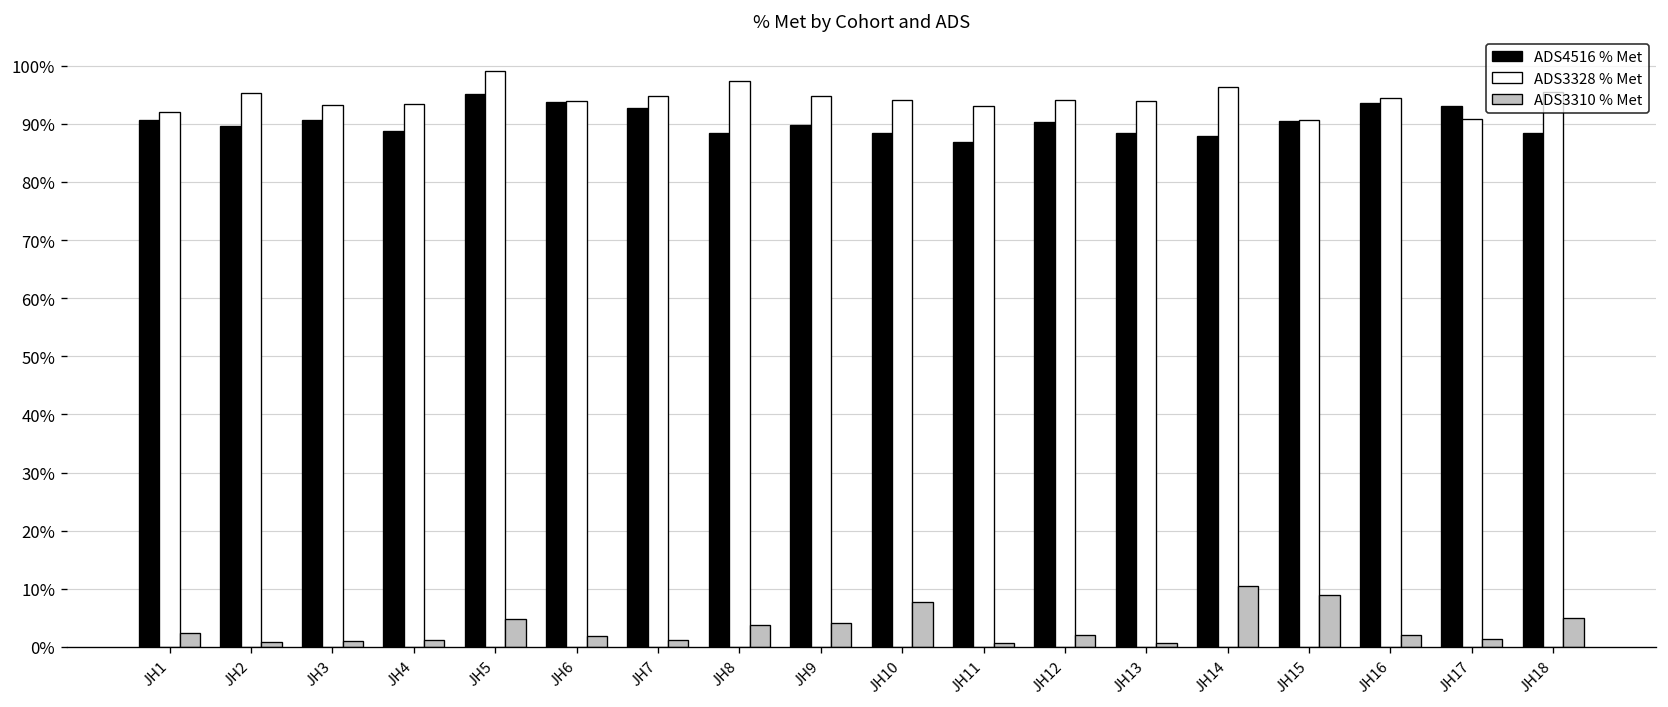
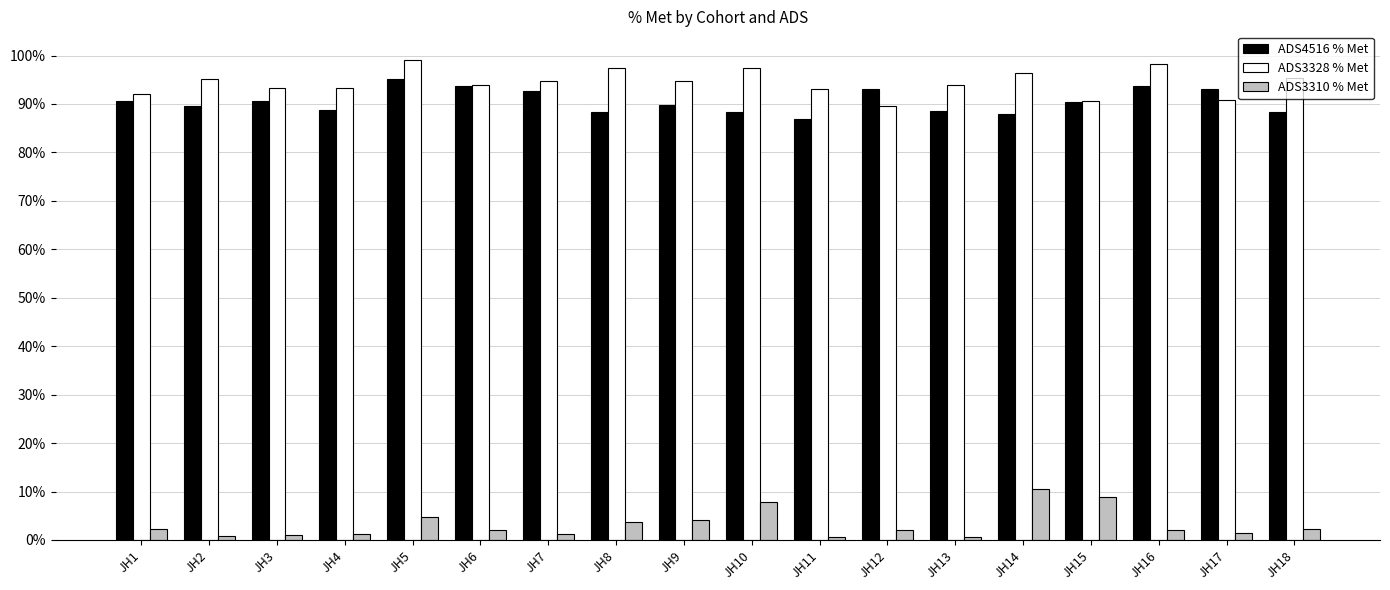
  {
    "ADS4516 % Met": {
      "JH1": "91%",
      "JH2": "90%",
      "JH3": "91%",
      "JH4": "89%",
      "JH5": "95%",
      "JH6": "94%",
      "JH7": "93%",
      "JH8": "88%",
      "JH9": "90%",
      "JH10": "88%",
      "JH11": "87%",
-     "JH12": "90%",
+     "JH12": "93%",
      "JH13": "88%",
      "JH14": "88%",
      "JH15": "90%",
      "JH16": "94%",
      "JH17": "93%",
      "JH18": "88%"
    },
    "ADS3328 % Met": {
      "JH1": "92%",
      "JH2": "95%",
      "JH3": "93%",
      "JH4": "93%",
      "JH5": "99%",
      "JH6": "94%",
      "JH7": "95%",
      "JH8": "97%",
      "JH9": "95%",
-     "JH10": "94%",
+     "JH10": "97%",
      "JH11": "93%",
-     "JH12": "94%",
+     "JH12": "90%",
      "JH13": "94%",
      "JH14": "96%",
      "JH15": "91%",
-     "JH16": "94%",
+     "JH16": "98%",
      "JH17": "91%"
    },
    "ADS3310 % Met": {
      "JH1": "2%",
      "JH2": "1%",
      "JH3": "1%",
      "JH4": "1%",
      "JH5": "5%",
      "JH6": "2%",
      "JH7": "1%",
      "JH8": "4%",
      "JH9": "4%",
      "JH10": "8%",
      "JH11": "1%",
      "JH12": "2%",
      "JH13": "1%",
      "JH14": "10%",
      "JH15": "9%",
      "JH16": "2%",
      "JH17": "1%",
-     "JH18": "5%"
+     "JH18": "2%"
    }
  }
